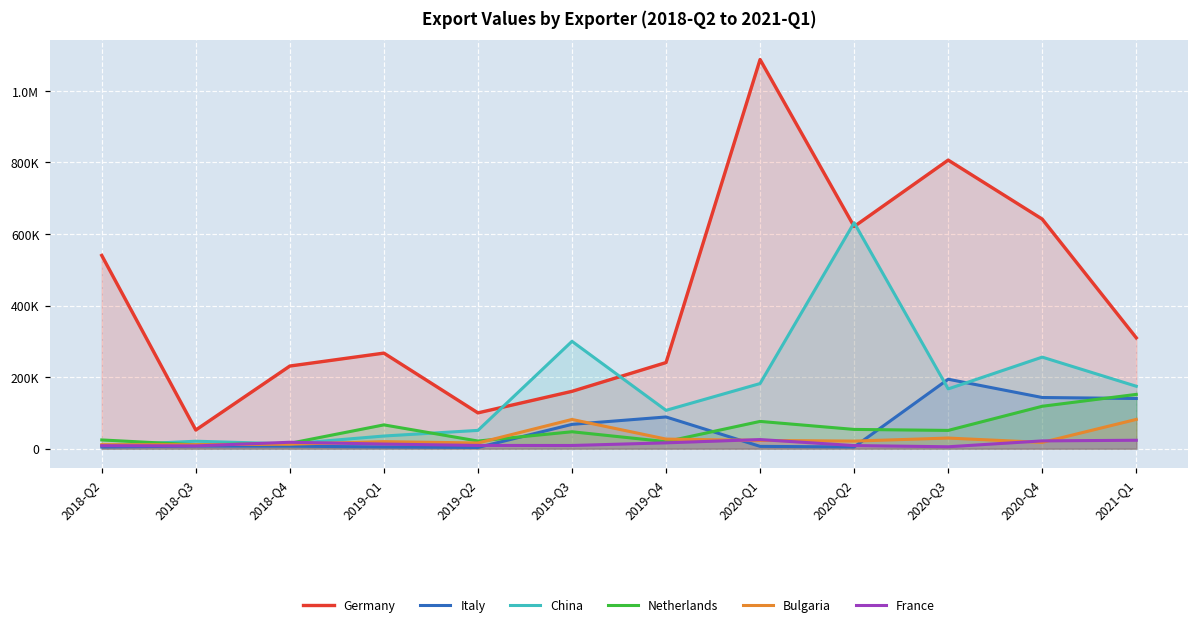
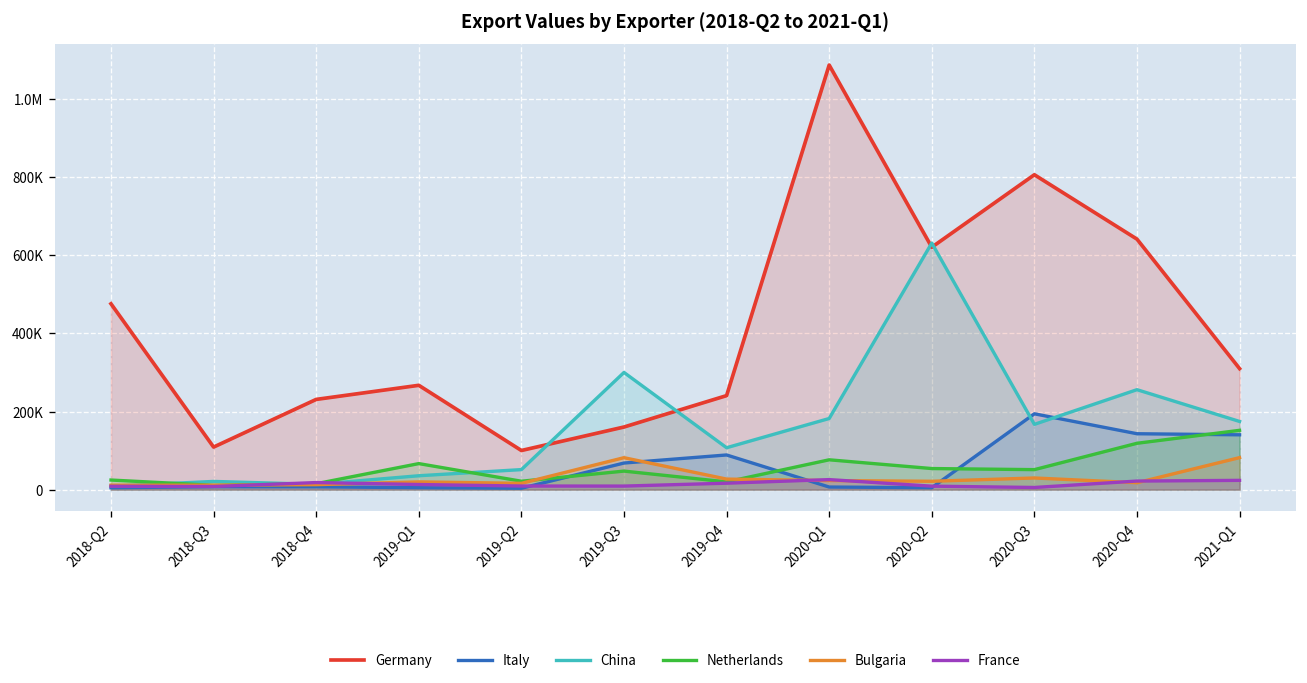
  {
    "Germany": {
-     "2018-Q2": 540000,
-     "2018-Q3": 50000,
+     "2018-Q2": 480000,
+     "2018-Q3": 110000,
      "2018-Q4": 230000,
      "2019-Q1": 270000,
      "2019-Q2": 100000,
      "2019-Q3": 160000,
      "2019-Q4": 240000,
      "2020-Q1": 1090000,
      "2020-Q2": 620000,
      "2020-Q3": 810000,
      "2020-Q4": 640000,
      "2021-Q1": 310000
    },
    "Italy": {
      "2019-Q1": 0,
      "2019-Q3": 70000,
      "2019-Q4": 90000,
      "2020-Q1": 10000,
      "2020-Q3": 190000,
      "2020-Q4": 140000,
      "2021-Q1": 140000
    },
    "China": {
      "2018-Q3": 20000,
      "2019-Q1": 40000,
      "2019-Q2": 50000,
      "2019-Q3": 300000,
      "2019-Q4": 110000,
      "2020-Q1": 180000,
      "2020-Q2": 630000,
      "2020-Q3": 170000,
      "2020-Q4": 260000,
      "2021-Q1": 170000
    },
    "Netherlands": {
      "2018-Q2": 20000,
      "2019-Q1": 70000,
      "2019-Q3": 50000,
      "2020-Q1": 80000,
      "2020-Q2": 50000,
      "2020-Q3": 50000,
      "2020-Q4": 120000,
      "2021-Q1": 150000
    },
    "Bulgaria": {
      "2019-Q3": 80000,
      "2020-Q2": 20000,
      "2020-Q3": 30000,
      "2021-Q1": 80000
    },
    "France": {
      "2019-Q3": 10000,
      "2020-Q3": 10000,
      "2021-Q1": 20000
    }
  }
